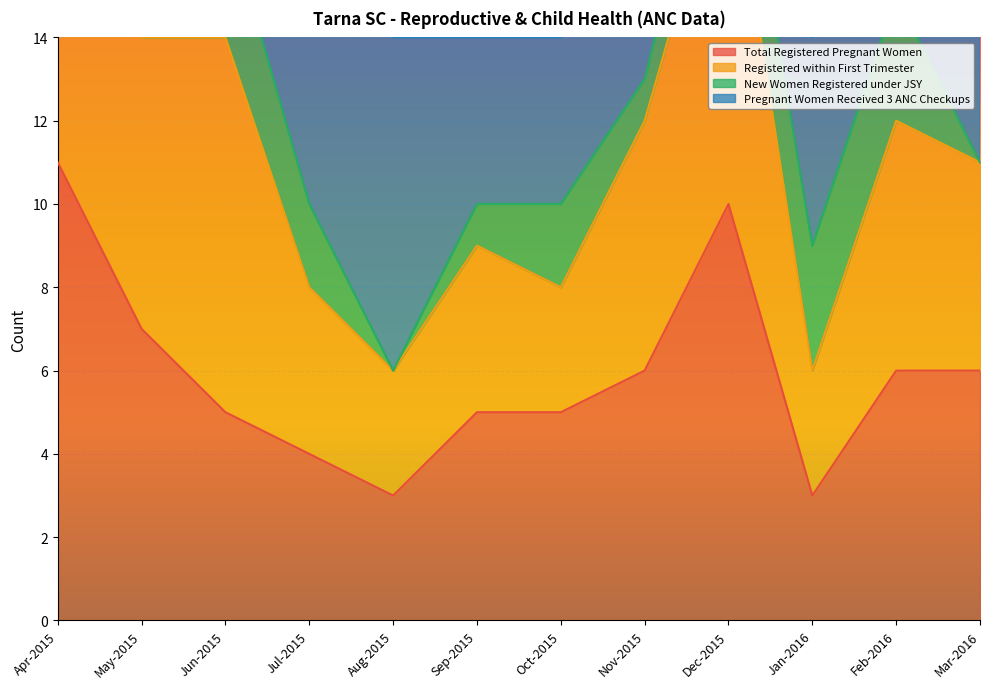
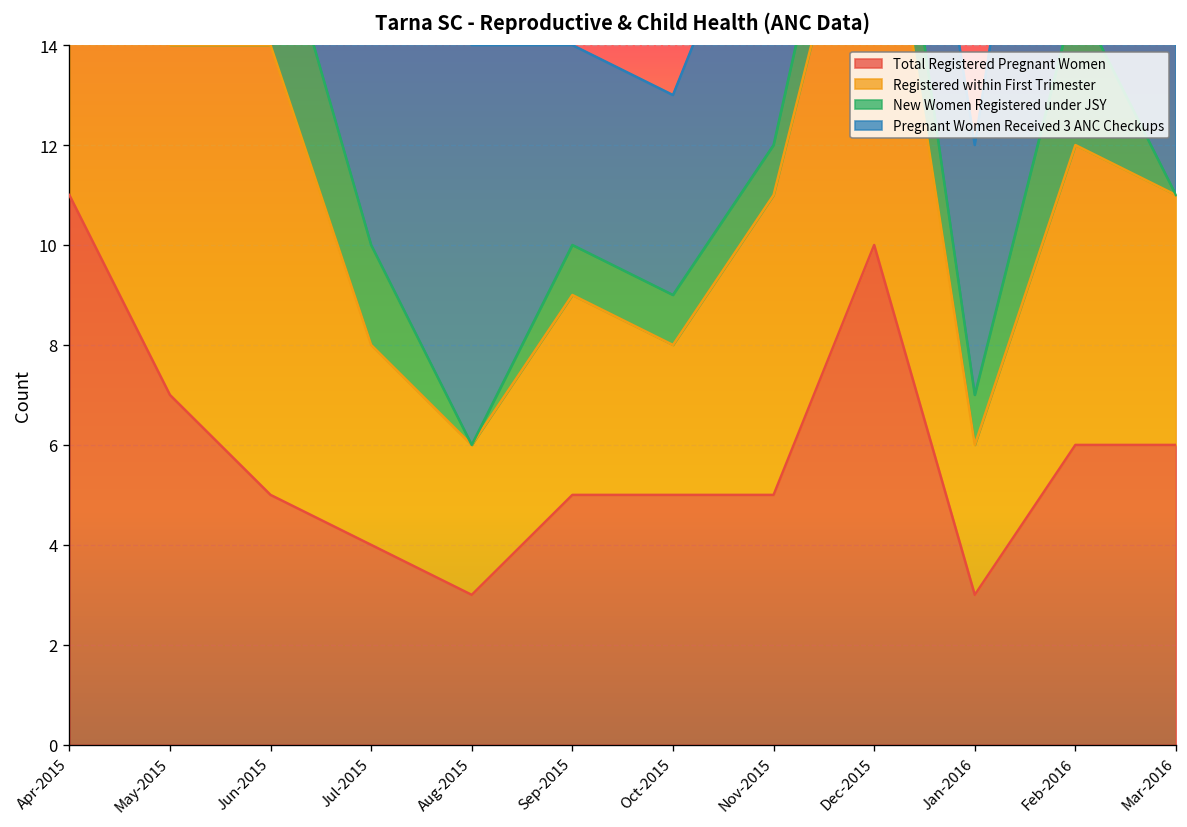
  {
    "Total Registered Pregnant Women": {
      "Apr-2015": 11,
      "May-2015": 7,
      "Jun-2015": 5,
      "Jul-2015": 4,
      "Aug-2015": 3,
      "Sep-2015": 5,
      "Oct-2015": 5,
-     "Nov-2015": 6,
+     "Nov-2015": 5,
      "Dec-2015": 10,
      "Jan-2016": 3,
      "Feb-2016": 6,
      "Mar-2016": 6
    },
    "Registered within First Trimester": {
      "May-2015": 7,
      "Jun-2015": 9,
      "Jul-2015": 4,
      "Sep-2015": 4,
      "Oct-2015": 3,
      "Nov-2015": 6,
      "Jan-2016": 3,
      "Feb-2016": 6
    },
    "New Women Registered under JSY": {
      "Jul-2015": 2,
      "Sep-2015": 1,
-     "Oct-2015": 2,
+     "Oct-2015": 1,
      "Nov-2015": 1,
-     "Jan-2016": 3
+     "Jan-2016": 1
    },
    "Pregnant Women Received 3 ANC Checkups": {
      "Aug-2015": 8,
      "Sep-2015": 4,
      "Oct-2015": 4,
      "Jan-2016": 5,
      "Mar-2016": 3
    }
  }
